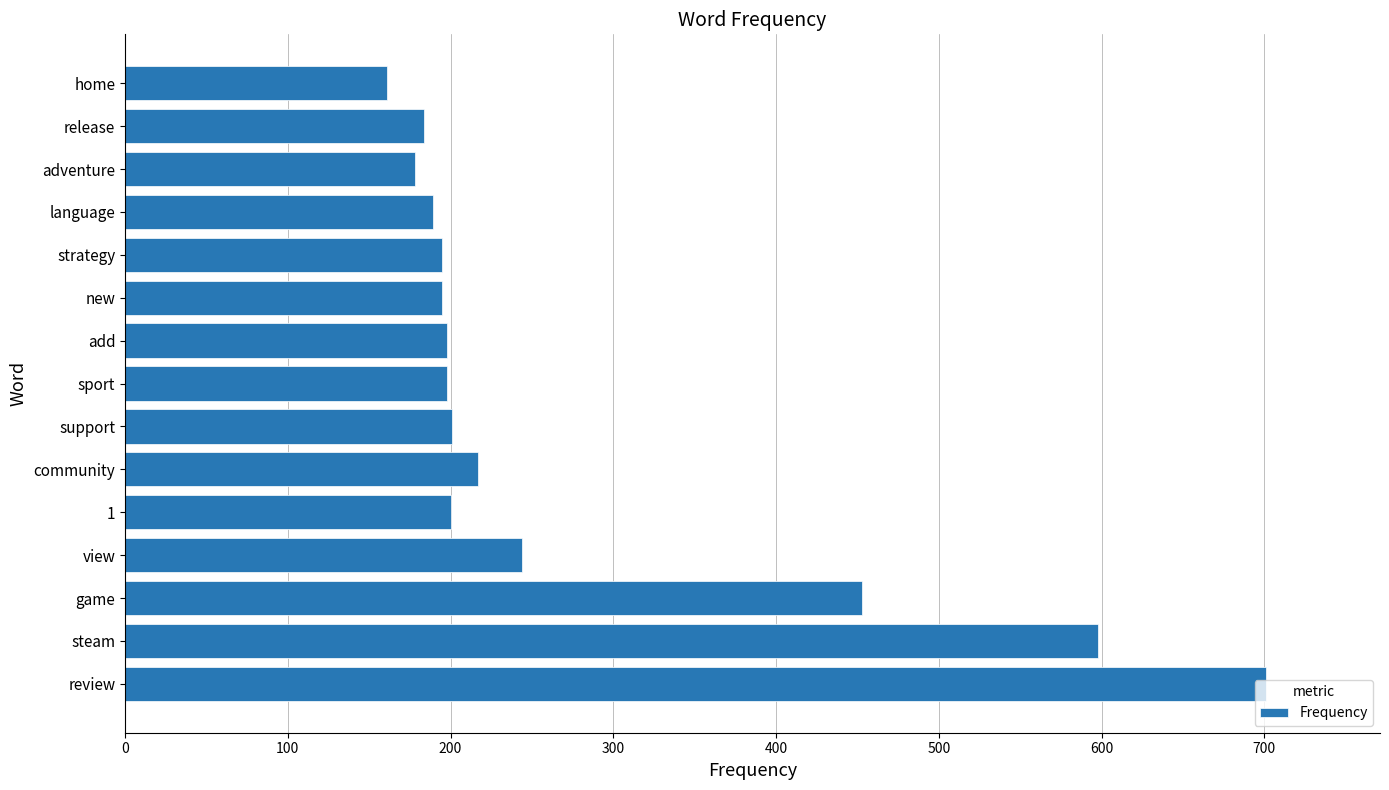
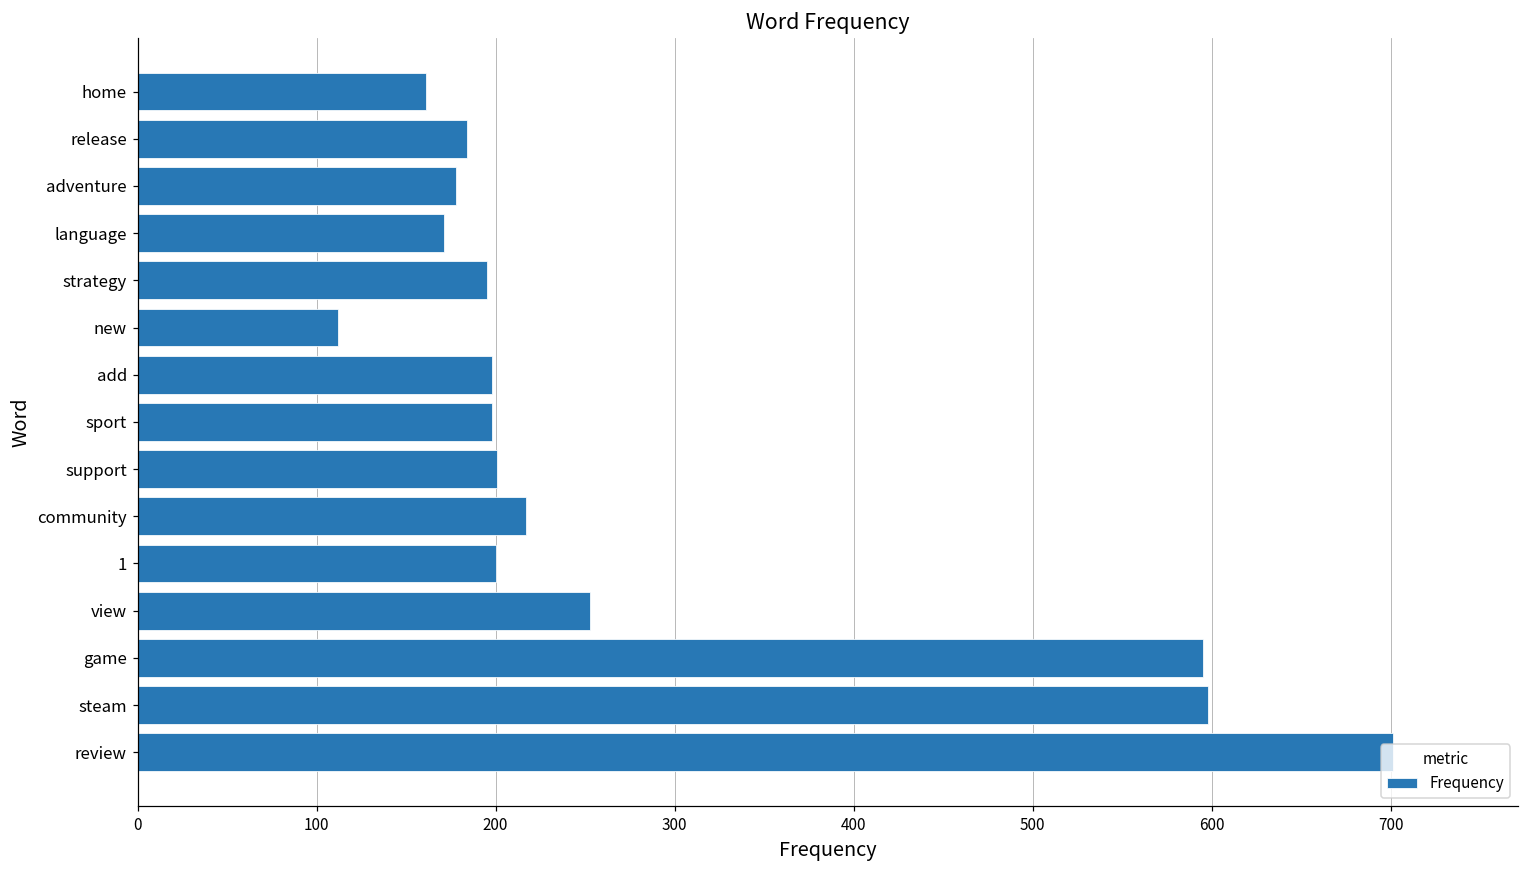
  {
    "home": 161,
    "release": 184,
    "adventure": 178,
-   "language": 189,
+   "language": 171,
    "strategy": 195,
-   "new": 195,
+   "new": 112,
    "add": 198,
    "sport": 198,
    "support": 201,
    "community": 217,
    "1": 200,
-   "view": 244,
-   "game": 453,
+   "view": 253,
+   "game": 595,
    "steam": 598
  }
